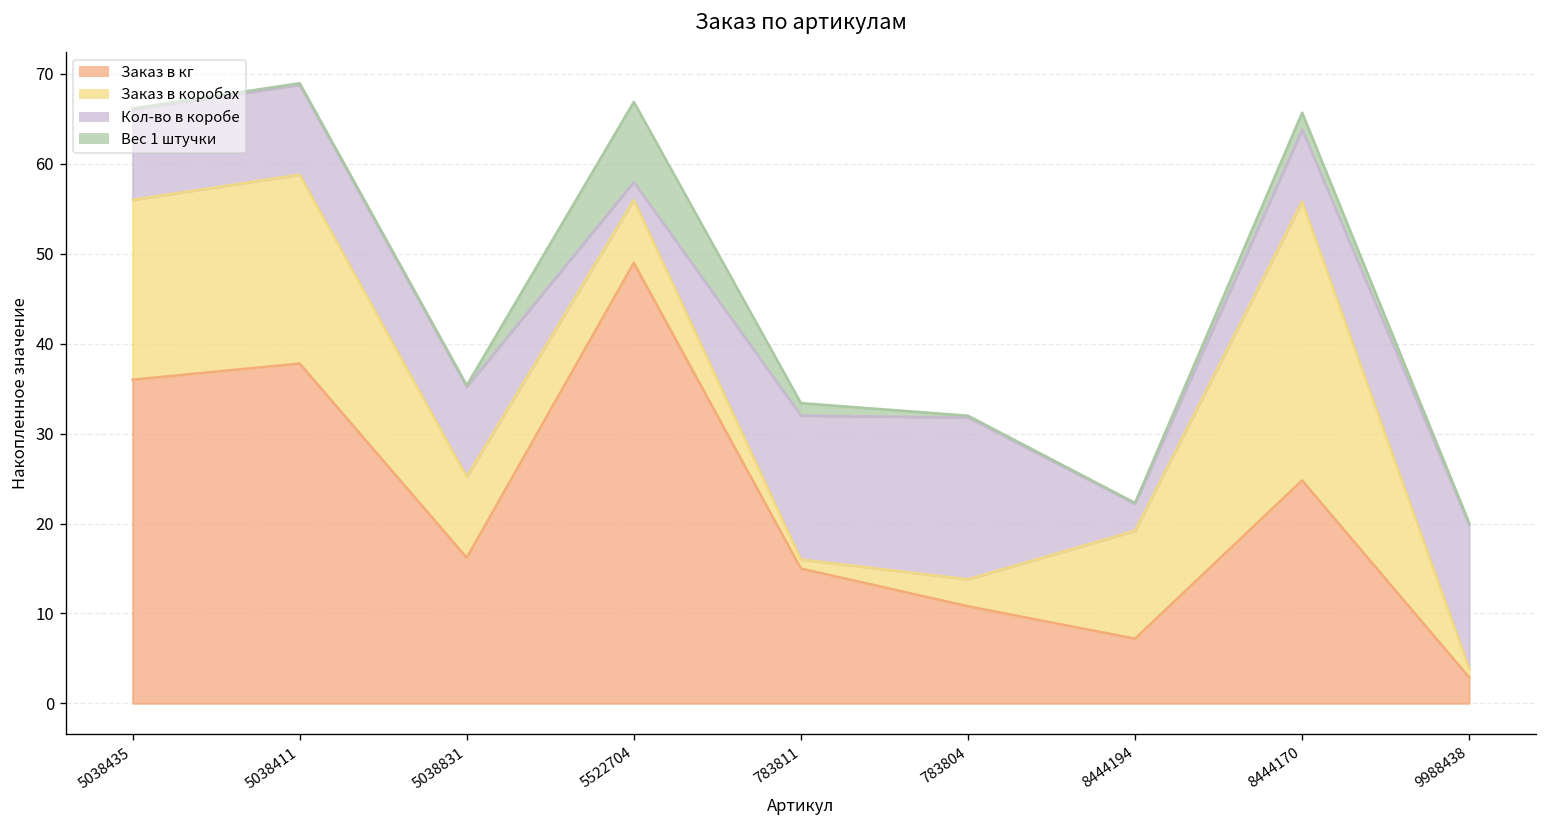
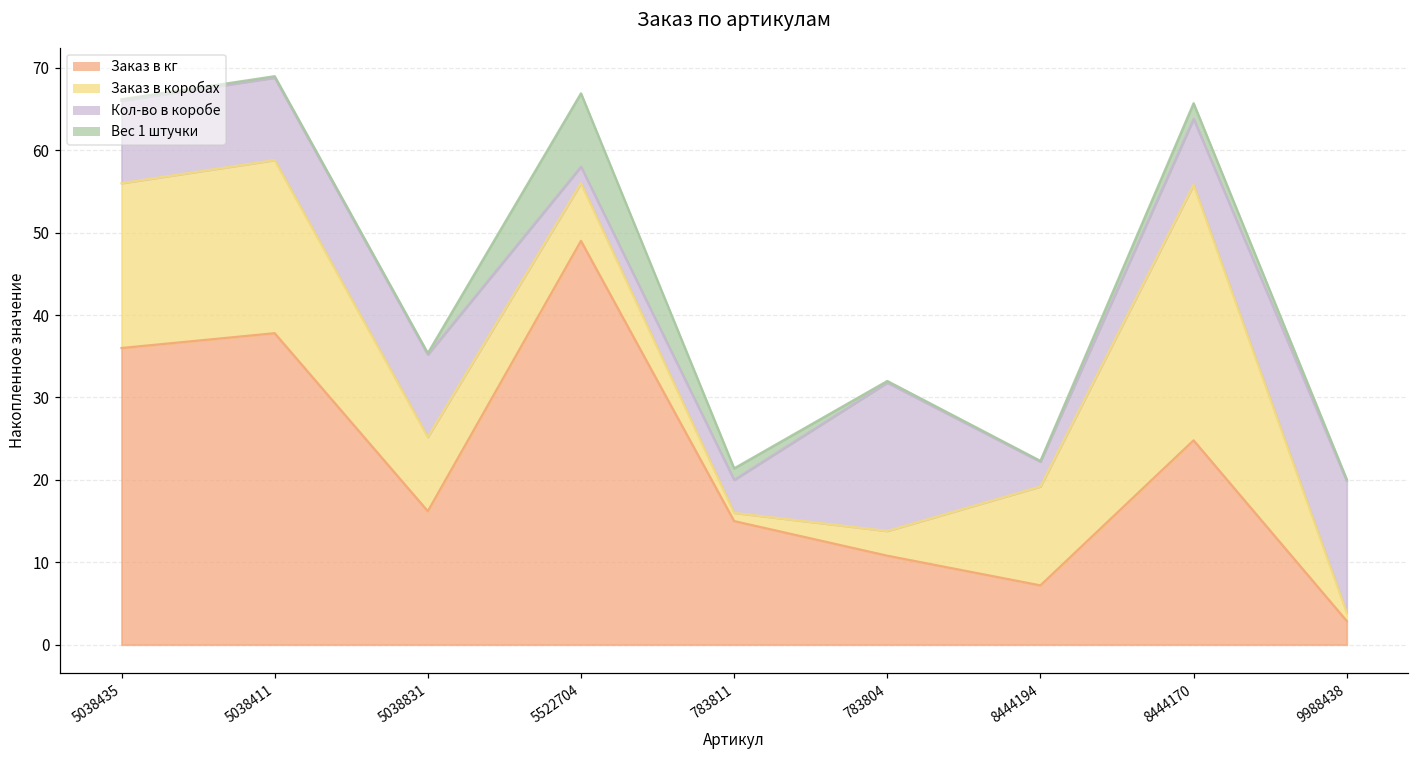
  {
    "Кол-во в коробе": {
      "5522704": 2,
-     "783811": 16,
+     "783811": 4,
      "8444170": 8
    },
    "Вес 1 штучки": {
      "5522704": 9,
      "783811": 1,
      "8444170": 2
    }
  }
